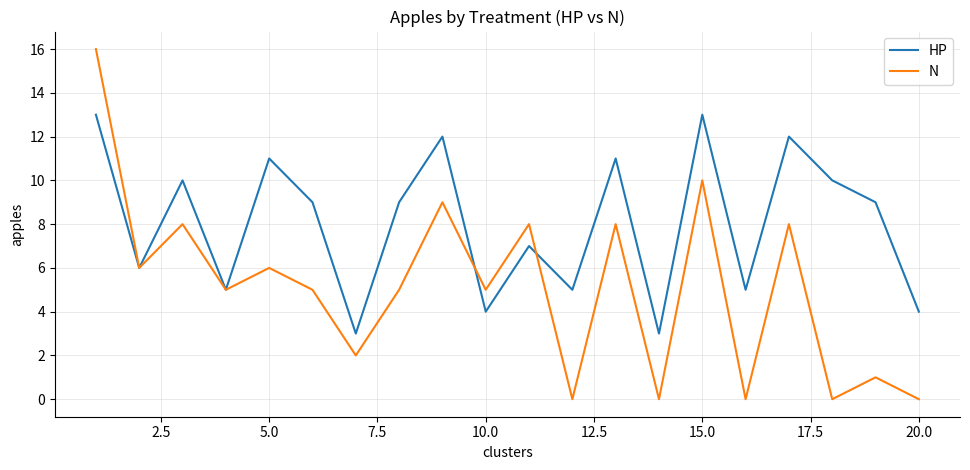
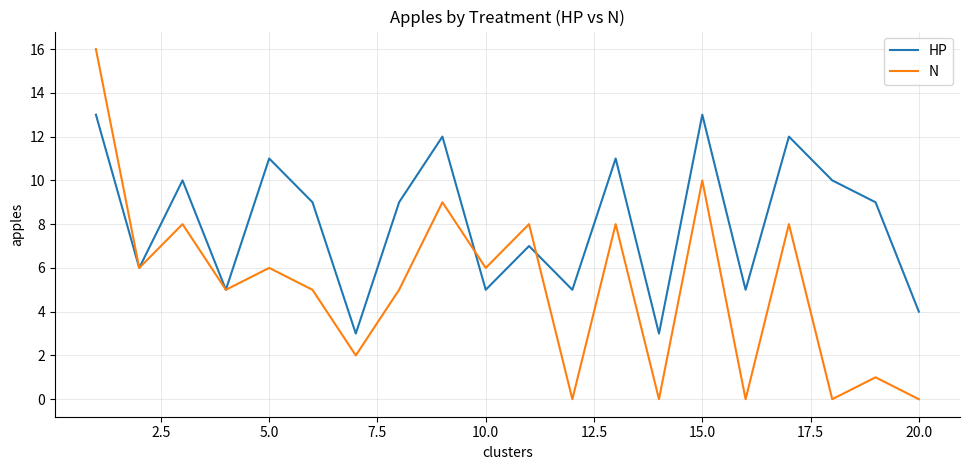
  {
    "HP": {
      "5.0": 11,
-     "10.0": 4,
+     "10.0": 5,
      "15.0": 13,
      "20.0": 4
    },
    "N": {
      "5.0": 6,
-     "10.0": 5,
+     "10.0": 6,
      "15.0": 10,
      "20.0": 0
    }
  }
